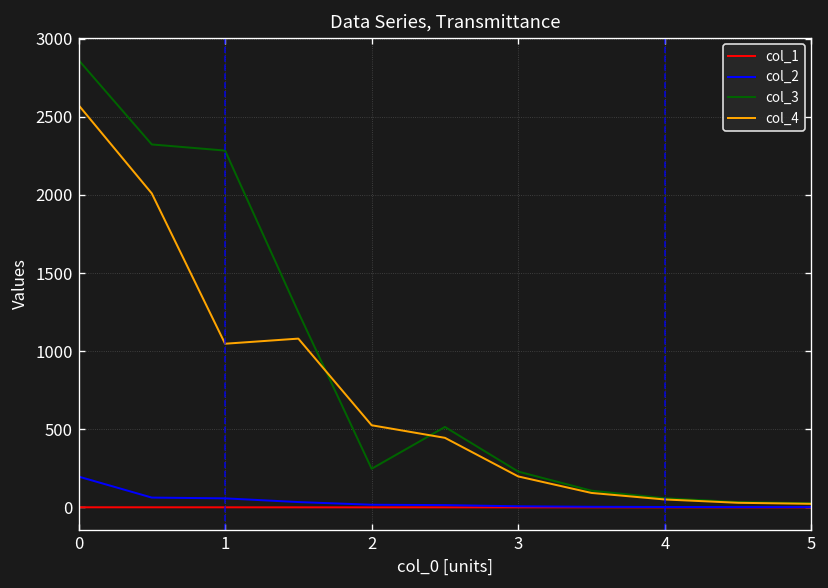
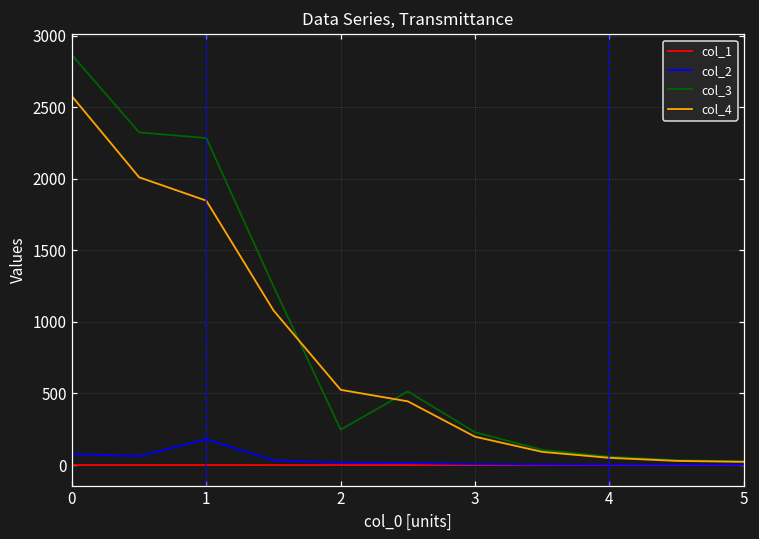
  {
    "col_1": {
      "0": 0,
      "1": 0
    },
    "col_2": {
-     "0": 200,
-     "1": 60
+     "0": 80,
+     "1": 180
    },
    "col_3": {
      "0": 2860,
      "1": 2280,
      "2": 250,
      "3": 230
    },
    "col_4": {
      "0": 2580,
-     "1": 1050,
+     "1": 1850,
      "2": 530,
      "3": 200
    }
  }
